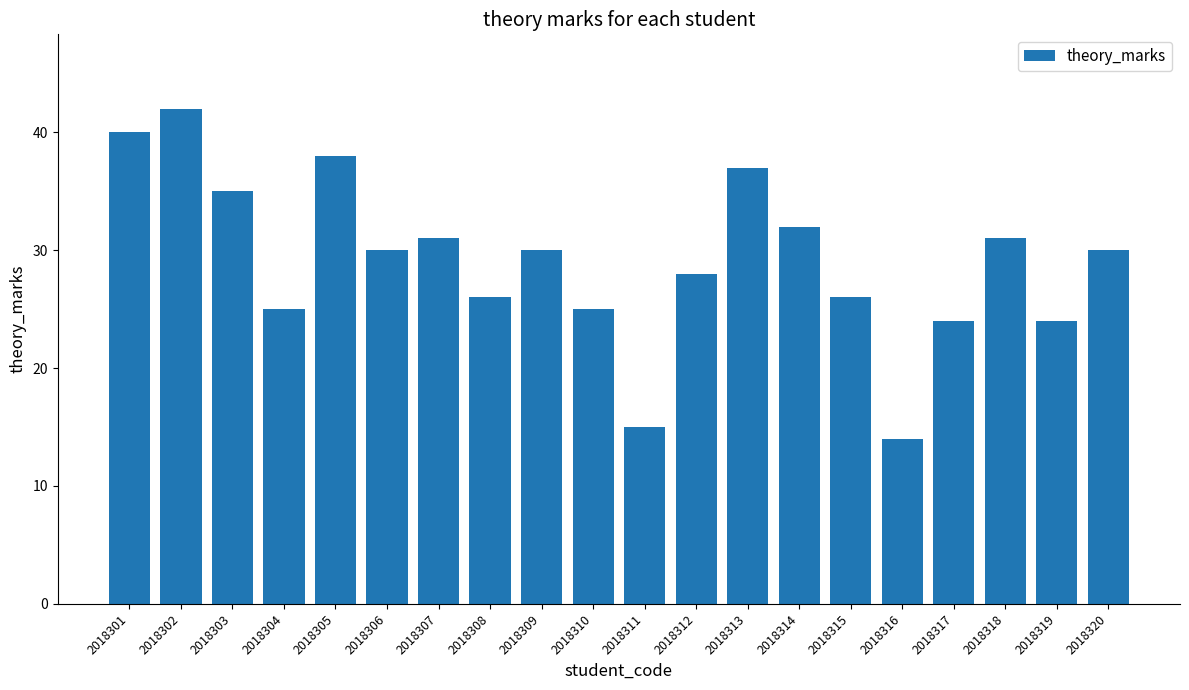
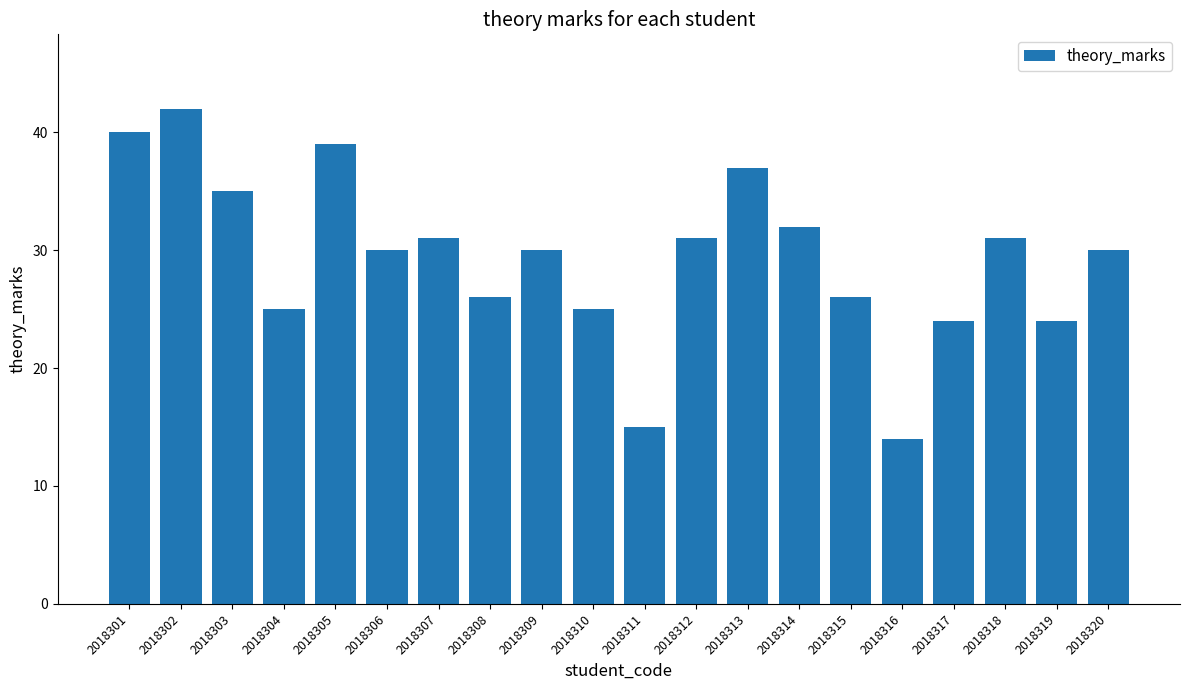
  {
    "2018301": 40,
    "2018302": 42,
    "2018303": 35,
    "2018304": 25,
-   "2018305": 38,
+   "2018305": 39,
    "2018306": 30,
    "2018307": 31,
    "2018308": 26,
    "2018309": 30,
    "2018310": 25,
    "2018311": 15,
-   "2018312": 28,
+   "2018312": 31,
    "2018313": 37,
    "2018314": 32,
    "2018315": 26,
    "2018316": 14,
    "2018317": 24,
    "2018318": 31,
    "2018319": 24,
    "2018320": 30
  }
